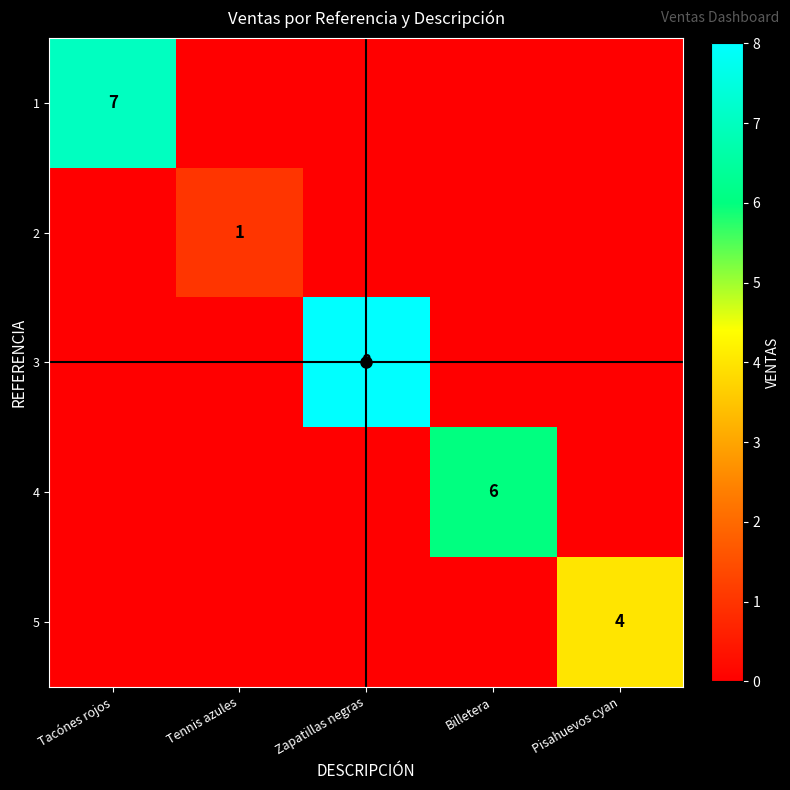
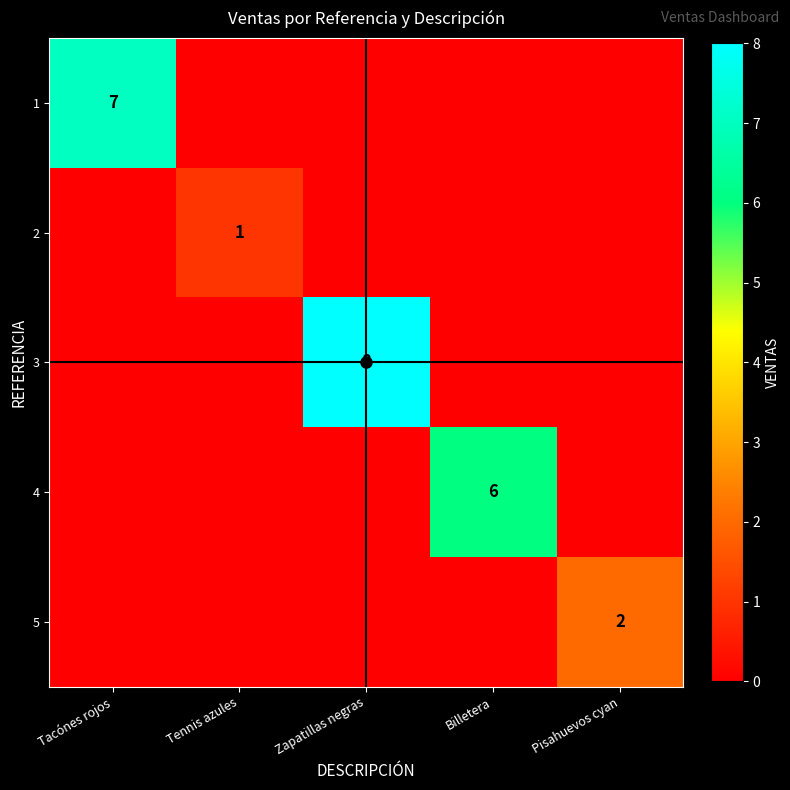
  {
    "1": {
      "Tacónes rojos": 7
    },
    "2": {
      "Tennis azules": 1
    },
    "4": {
      "Billetera": 6
    },
    "5": {
-     "Pisahuevos cyan": 4
+     "Pisahuevos cyan": 2
    }
  }
